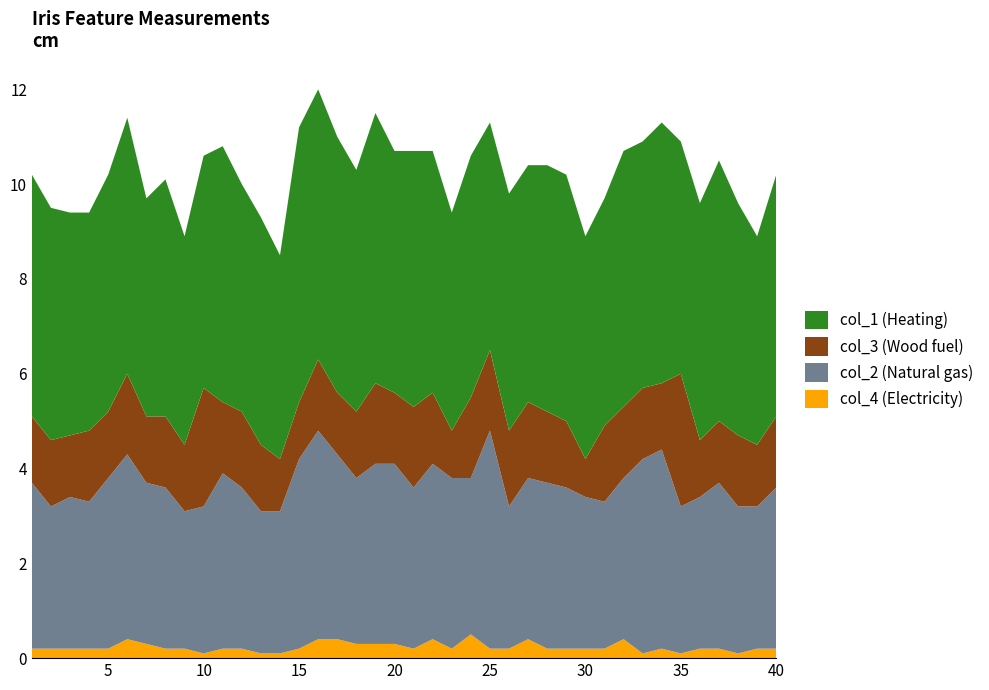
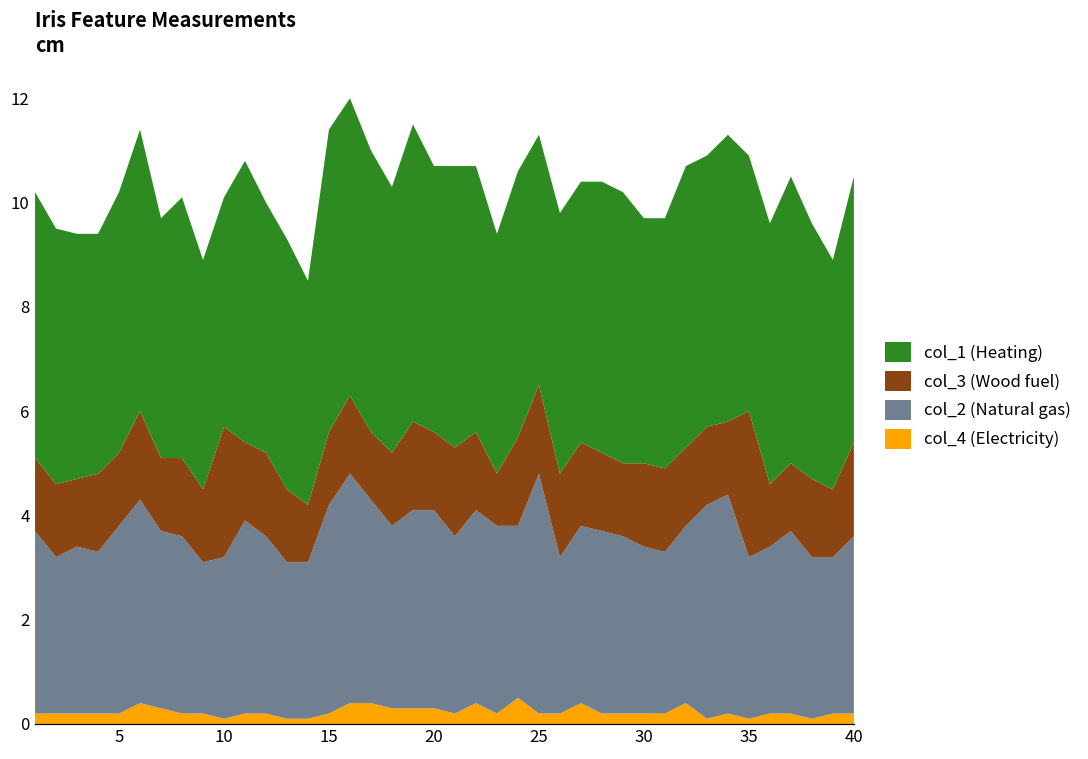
  {
    "col_3 (Wood fuel)": {
-     "15": 1.2,
-     "30": 0.8,
-     "40": 1.5
+     "15": 1.4,
+     "30": 1.6,
+     "40": 1.8
    },
    "col_1 (Heating)": {
      "5": 5.0,
-     "10": 4.9,
+     "10": 4.4,
      "15": 5.8,
      "20": 5.1,
      "25": 4.8,
      "30": 4.7,
      "35": 4.9,
      "40": 5.1
    }
  }
